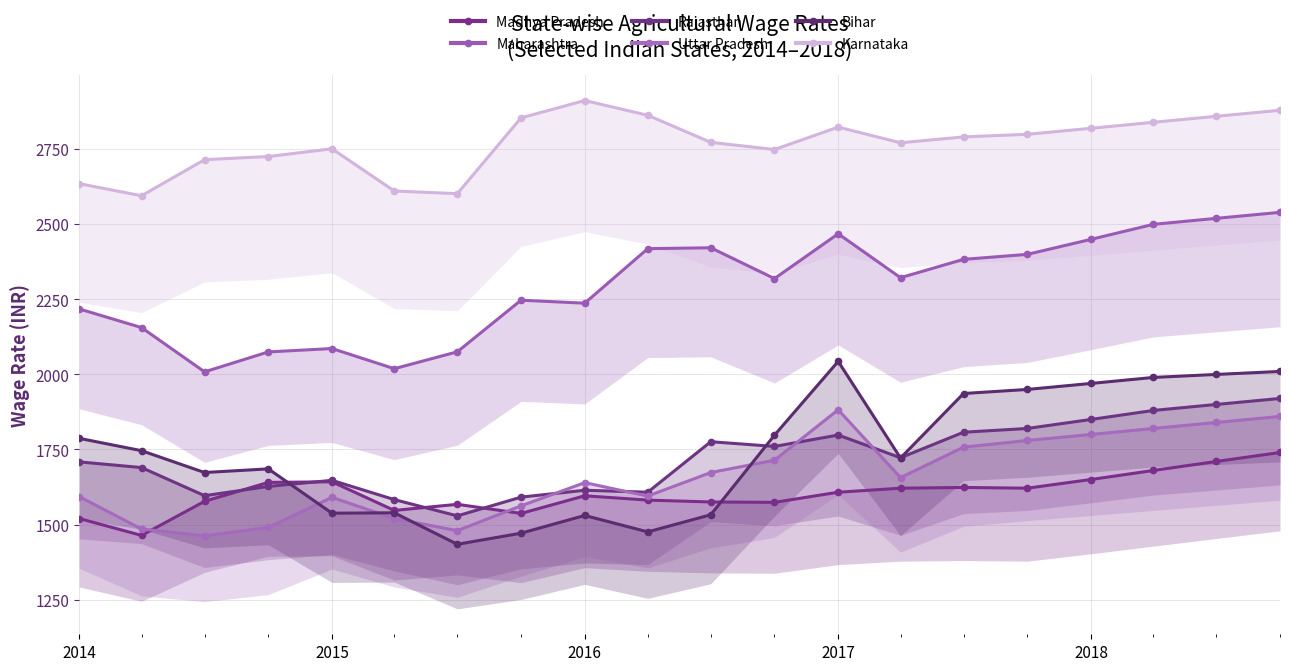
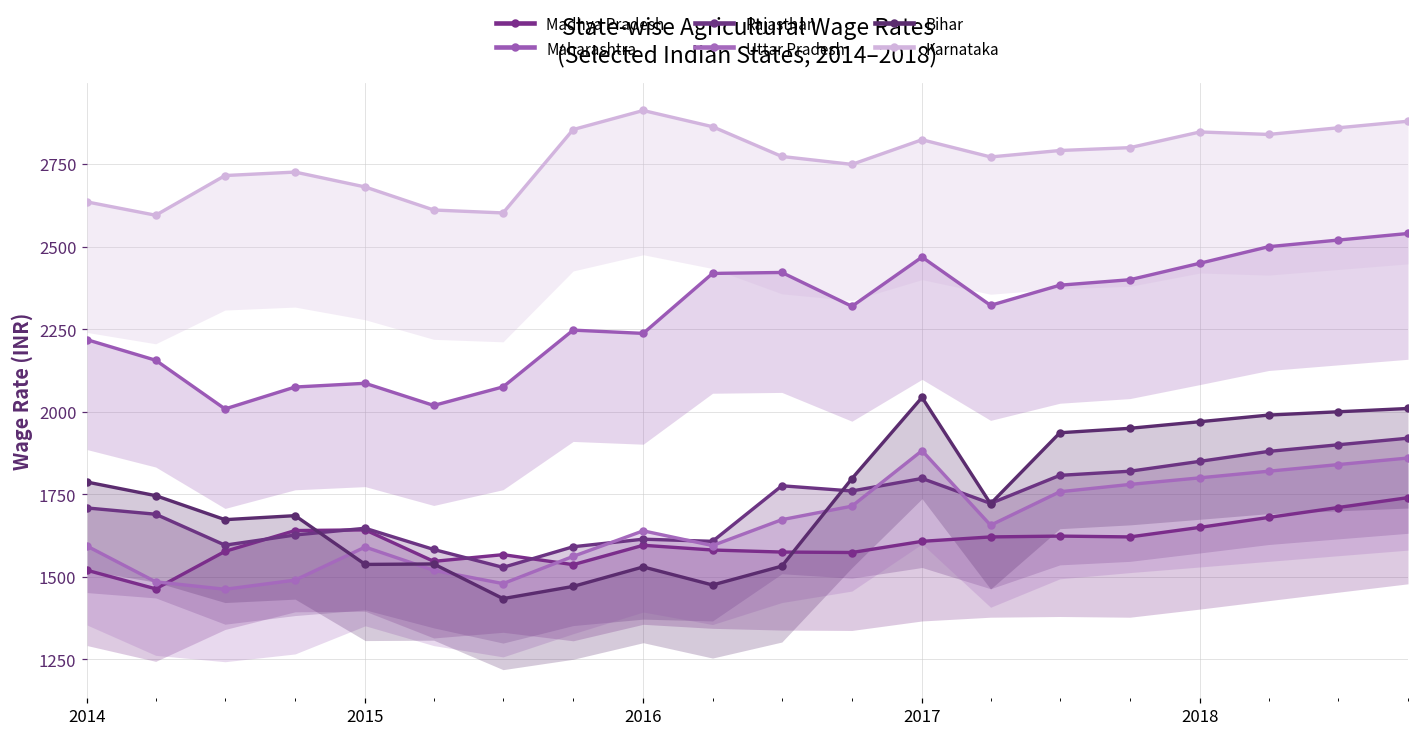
  {
    "Karnataka": {
      "2014": 2640,
-     "2015": 2750,
+     "2015": 2680,
      "2016": 2910,
      "2017": 2820,
-     "2018": 2820
+     "2018": 2850
    }
  }
